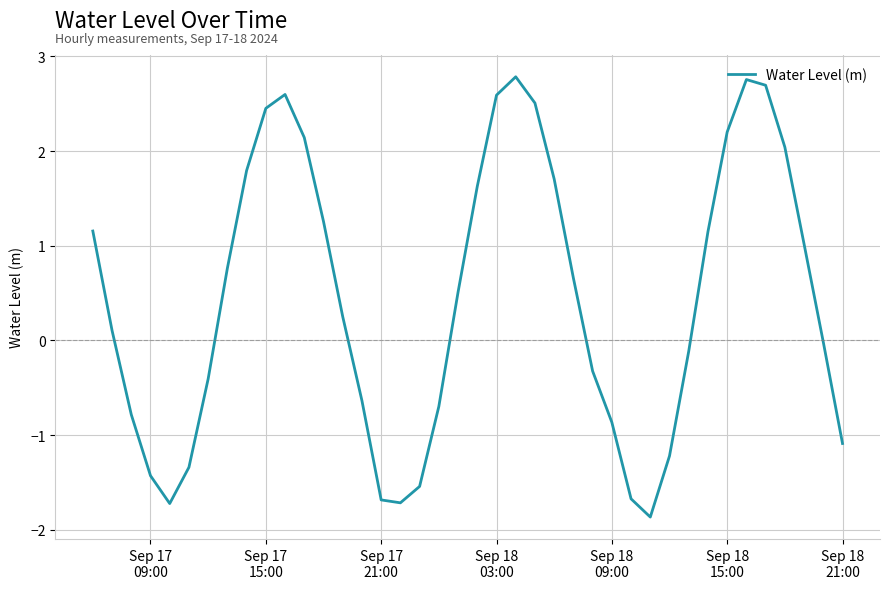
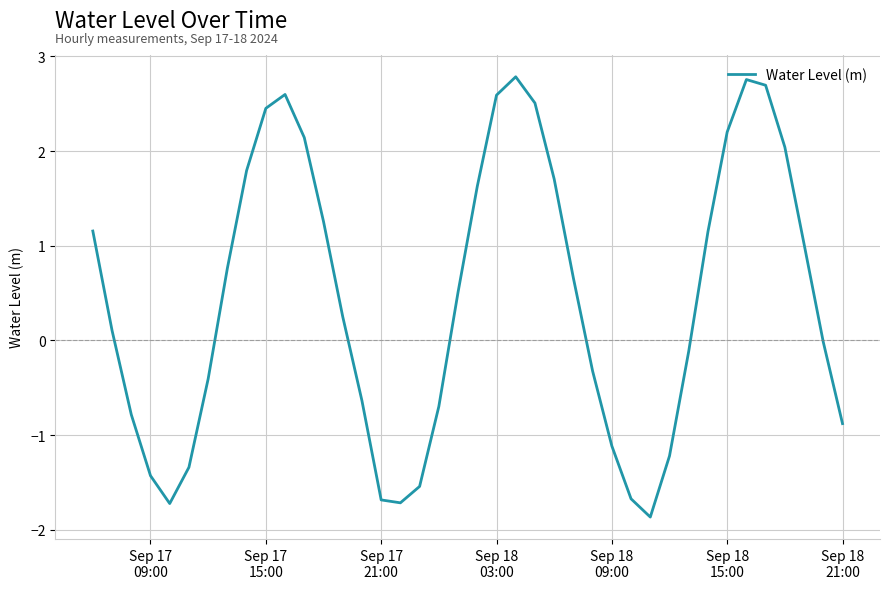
  {
    "Sep 17 09:00": -1.4,
    "Sep 17 15:00": 2.5,
    "Sep 17 21:00": -1.7,
    "Sep 18 03:00": 2.6,
-   "Sep 18 09:00": -0.9,
+   "Sep 18 09:00": -1.1,
    "Sep 18 15:00": 2.2,
-   "Sep 18 21:00": -1.1
+   "Sep 18 21:00": -0.9
  }
